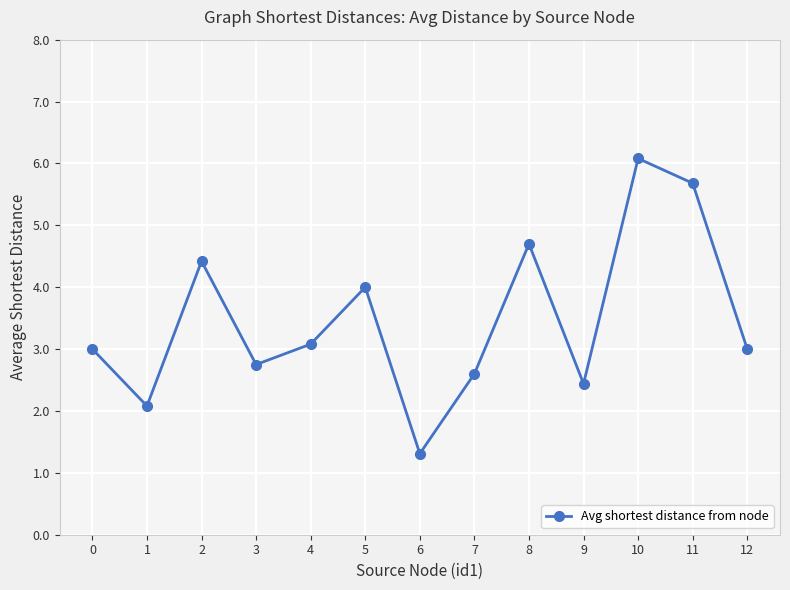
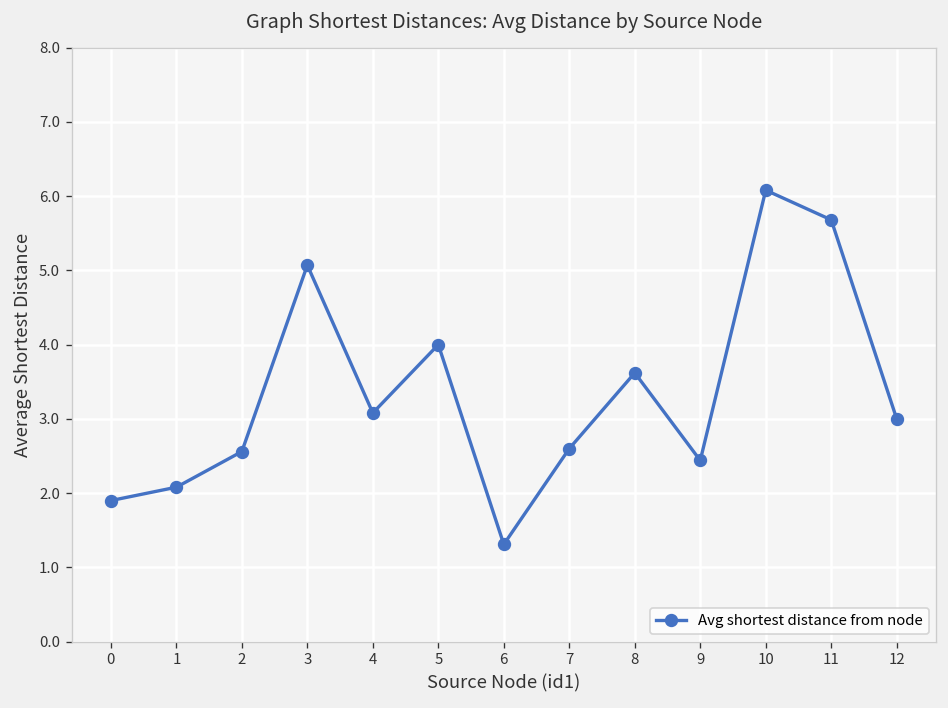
  {
-   "0": 3.0,
+   "0": 1.9,
    "1": 2.1,
-   "2": 4.4,
-   "3": 2.8,
+   "2": 2.6,
+   "3": 5.1,
    "4": 3.1,
    "5": 4.0,
    "6": 1.3,
    "7": 2.6,
-   "8": 4.7,
+   "8": 3.6,
    "9": 2.4,
    "10": 6.1,
    "11": 5.7,
    "12": 3.0
  }
